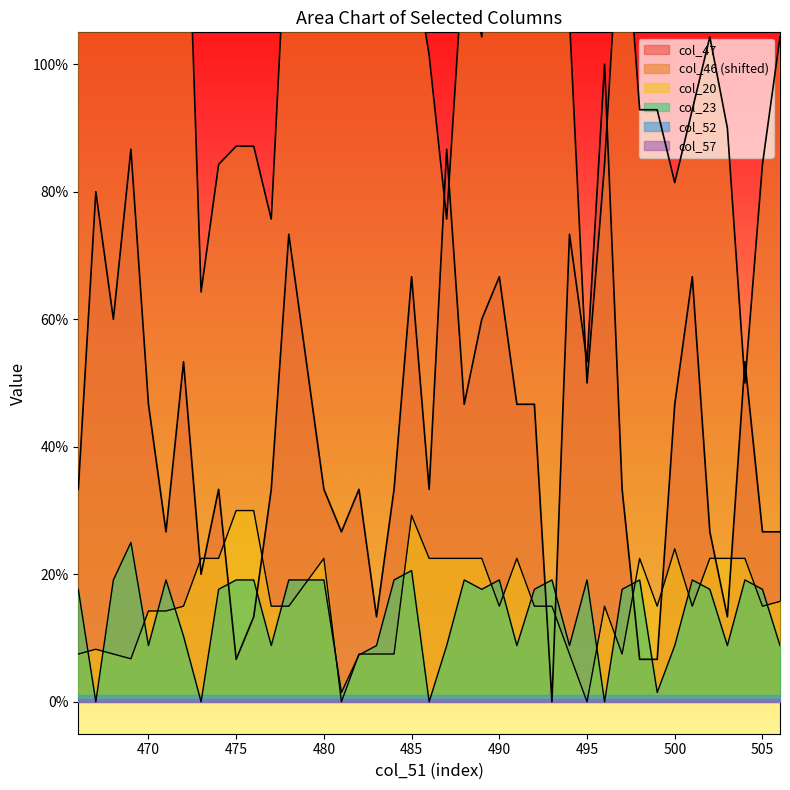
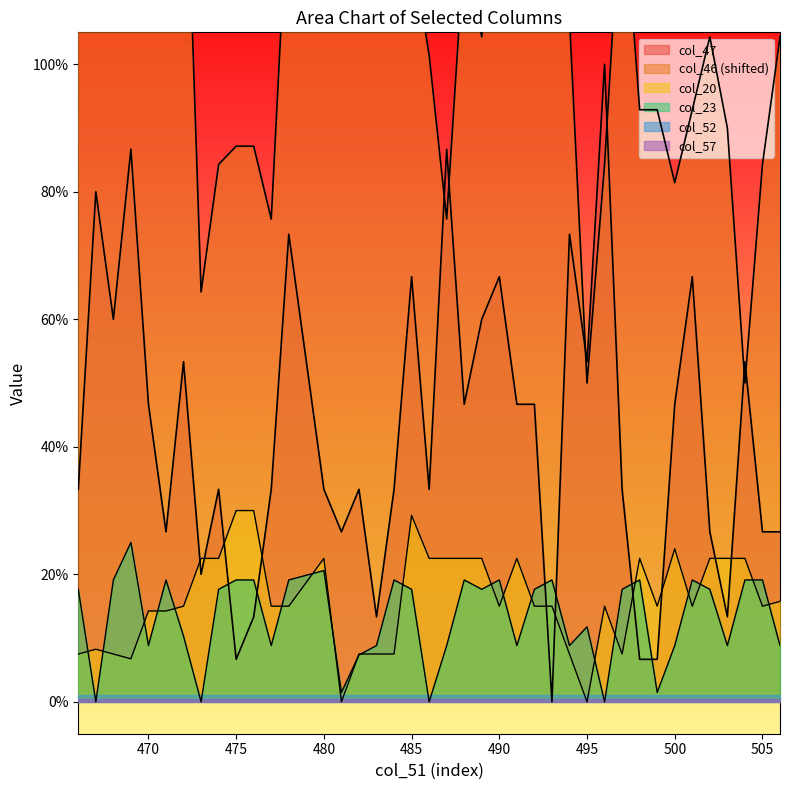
  {
    "col_20": {
      "470": "14%",
      "475": "30%",
      "480": "22%",
      "485": "29%",
      "490": "15%",
      "495": "0%",
      "500": "24%",
      "505": "15%"
    },
    "col_23": {
      "470": "9%",
      "475": "19%",
-     "480": "19%",
-     "485": "21%",
+     "480": "21%",
+     "485": "18%",
      "490": "19%",
-     "495": "19%",
+     "495": "12%",
      "500": "9%",
-     "505": "18%"
+     "505": "19%"
    },
    "col_52": {
      "470": "1%",
      "475": "1%",
      "480": "1%",
      "485": "1%",
      "490": "1%",
      "495": "1%",
      "500": "1%",
      "505": "1%"
    },
    "col_57": {
      "470": "1%",
      "475": "1%",
      "480": "1%",
      "485": "1%",
      "490": "1%",
      "495": "1%",
      "500": "1%",
      "505": "1%"
    }
  }
